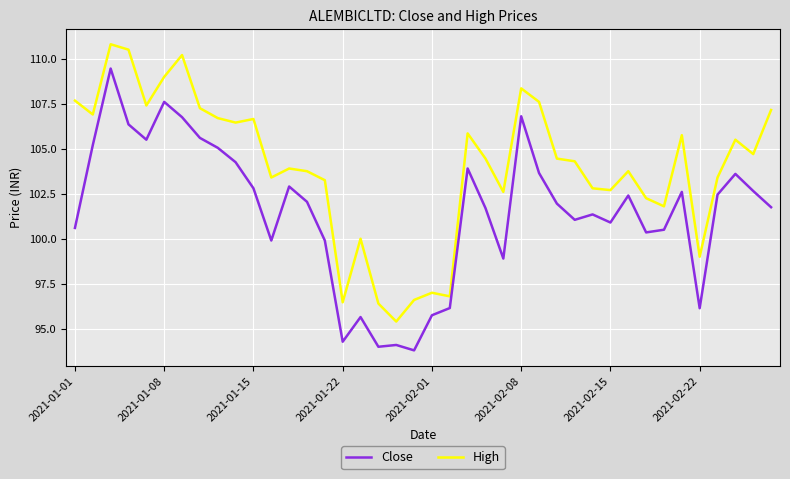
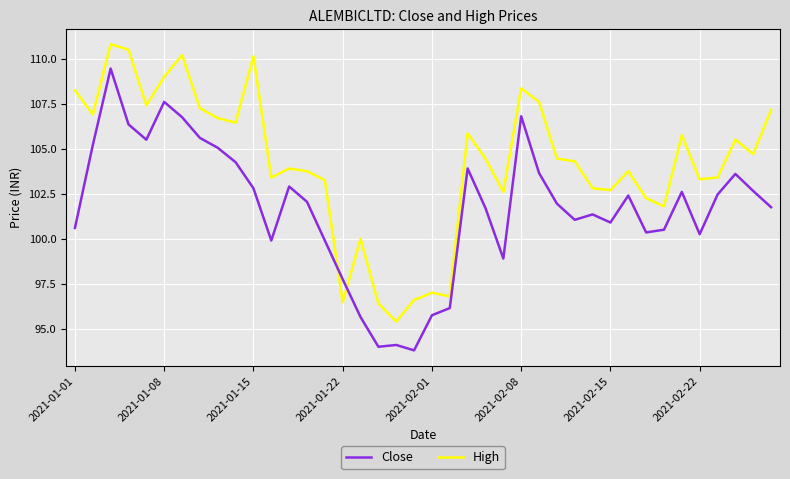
  {
    "Close": {
      "2021-01-01": 100.6,
      "2021-01-08": 107.6,
      "2021-01-15": 102.8,
-     "2021-01-22": 94.3,
+     "2021-01-22": 97.8,
      "2021-02-01": 95.8,
      "2021-02-08": 106.8,
      "2021-02-15": 100.9,
-     "2021-02-22": 96.1
+     "2021-02-22": 100.3
    },
    "High": {
-     "2021-01-01": 107.7,
+     "2021-01-01": 108.3,
      "2021-01-08": 109.0,
-     "2021-01-15": 106.7,
+     "2021-01-15": 110.1,
      "2021-01-22": 96.5,
      "2021-02-01": 97.0,
      "2021-02-08": 108.4,
      "2021-02-15": 102.7,
-     "2021-02-22": 99.0
+     "2021-02-22": 103.3
    }
  }
